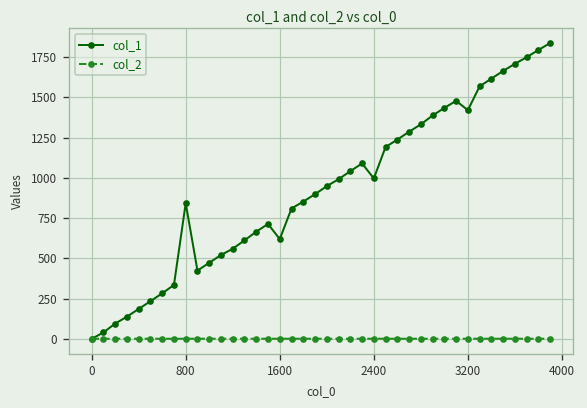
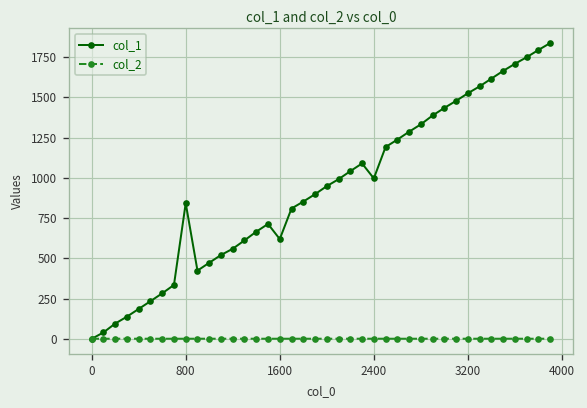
  {
    "col_1": {
      "800": 840,
      "1600": 620,
      "2400": 1000,
-     "3200": 1420
+     "3200": 1530
    },
    "col_2": {
      "800": 0,
      "1600": 0,
      "2400": 0,
      "3200": 0
    }
  }
